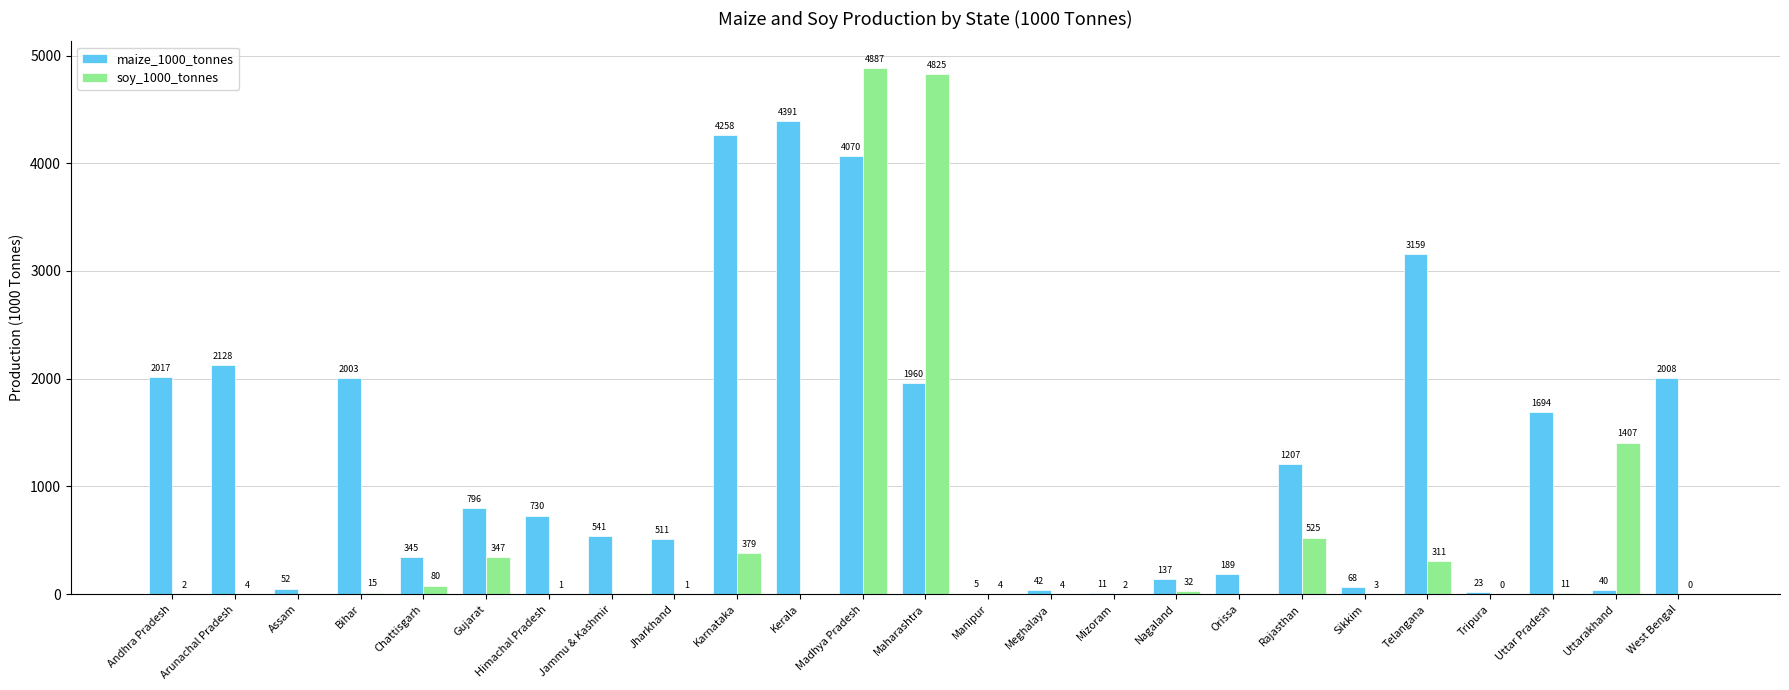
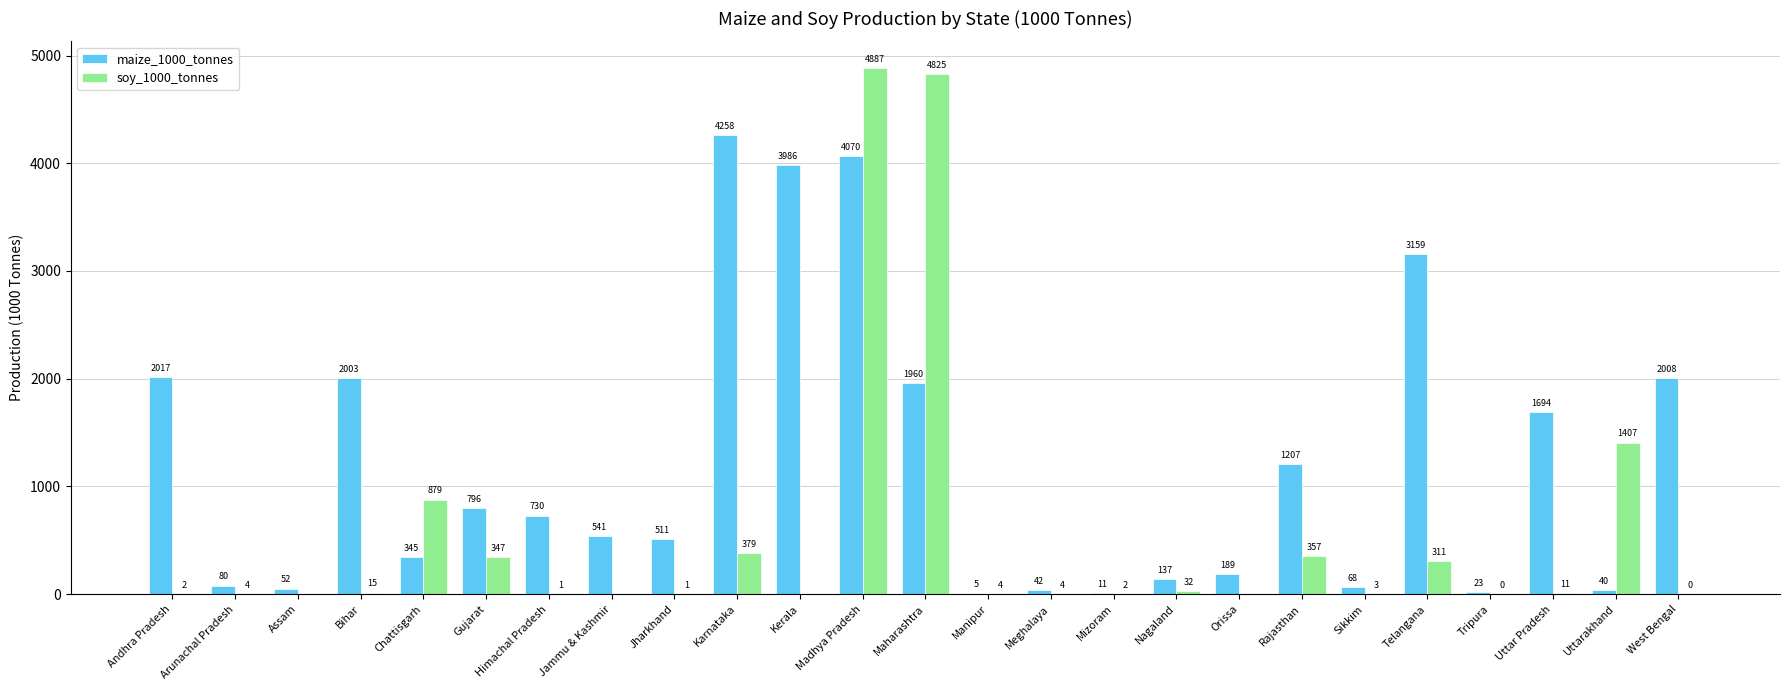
  {
    "maize_1000_tonnes": {
      "Andhra Pradesh": 2017,
-     "Arunachal Pradesh": 2128,
+     "Arunachal Pradesh": 80,
      "Assam": 52,
      "Bihar": 2003,
      "Chattisgarh": 345,
      "Gujarat": 796,
      "Himachal Pradesh": 730,
      "Jammu & Kashmir": 541,
      "Jharkhand": 511,
      "Karnataka": 4258,
-     "Kerala": 4391,
+     "Kerala": 3986,
      "Madhya Pradesh": 4070,
      "Maharashtra": 1960,
      "Manipur": 5,
      "Meghalaya": 42,
      "Mizoram": 11,
      "Nagaland": 137,
      "Orissa": 189,
      "Rajasthan": 1207,
      "Sikkim": 68,
      "Telangana": 3159,
      "Tripura": 23,
      "Uttar Pradesh": 1694,
      "Uttarakhand": 40,
      "West Bengal": 2008
    },
    "soy_1000_tonnes": {
      "Andhra Pradesh": 2,
      "Arunachal Pradesh": 4,
      "Bihar": 15,
-     "Chattisgarh": 80,
+     "Chattisgarh": 879,
      "Gujarat": 347,
      "Himachal Pradesh": 1,
      "Jharkhand": 1,
      "Karnataka": 379,
      "Madhya Pradesh": 4887,
      "Maharashtra": 4825,
      "Manipur": 4,
      "Meghalaya": 4,
      "Mizoram": 2,
      "Nagaland": 32,
-     "Rajasthan": 525,
+     "Rajasthan": 357,
      "Sikkim": 3,
      "Telangana": 311,
      "Tripura": 0,
      "Uttar Pradesh": 11,
      "Uttarakhand": 1407,
      "West Bengal": 0
    }
  }
